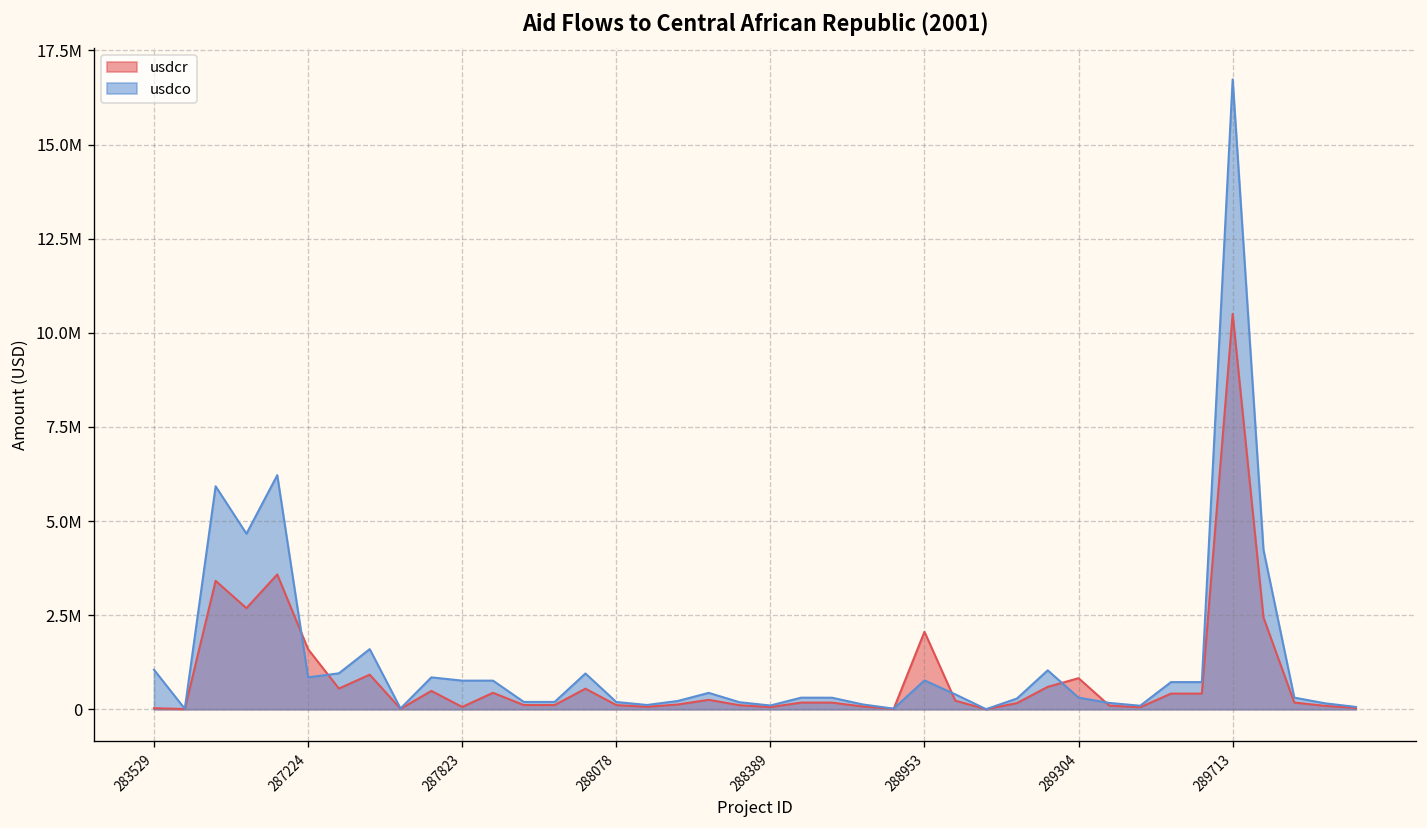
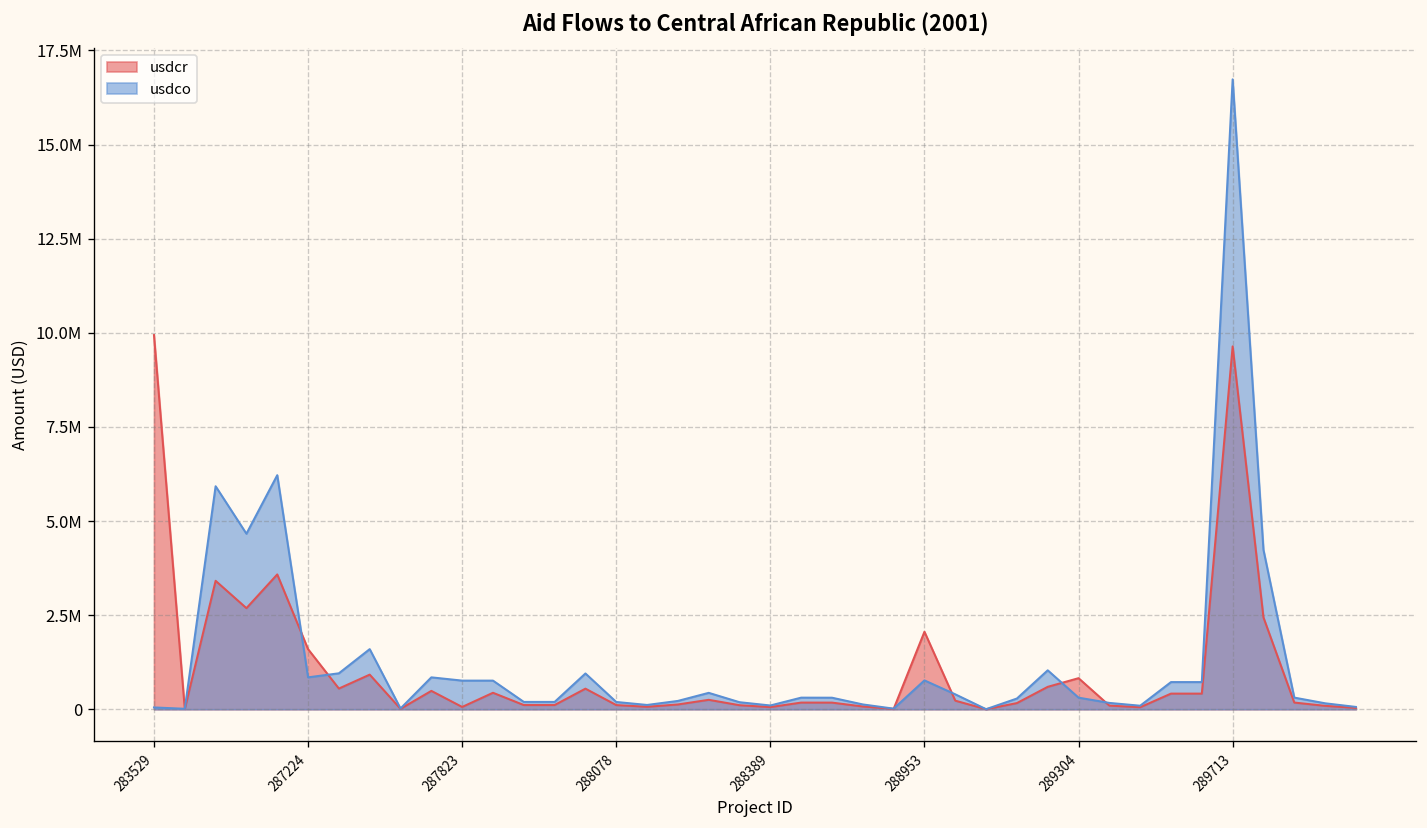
  {
    "usdcr": {
-     "283529": 0,
+     "283529": 9900000,
      "287224": 1600000,
      "287823": 100000,
      "288078": 100000,
      "288953": 2100000,
      "289304": 800000,
-     "289713": 10500000
+     "289713": 9600000
    },
    "usdco": {
-     "283529": 1100000,
+     "283529": 0,
      "287224": 800000,
      "287823": 800000,
      "288078": 200000,
      "288953": 800000,
      "289304": 300000,
      "289713": 16700000
    }
  }
